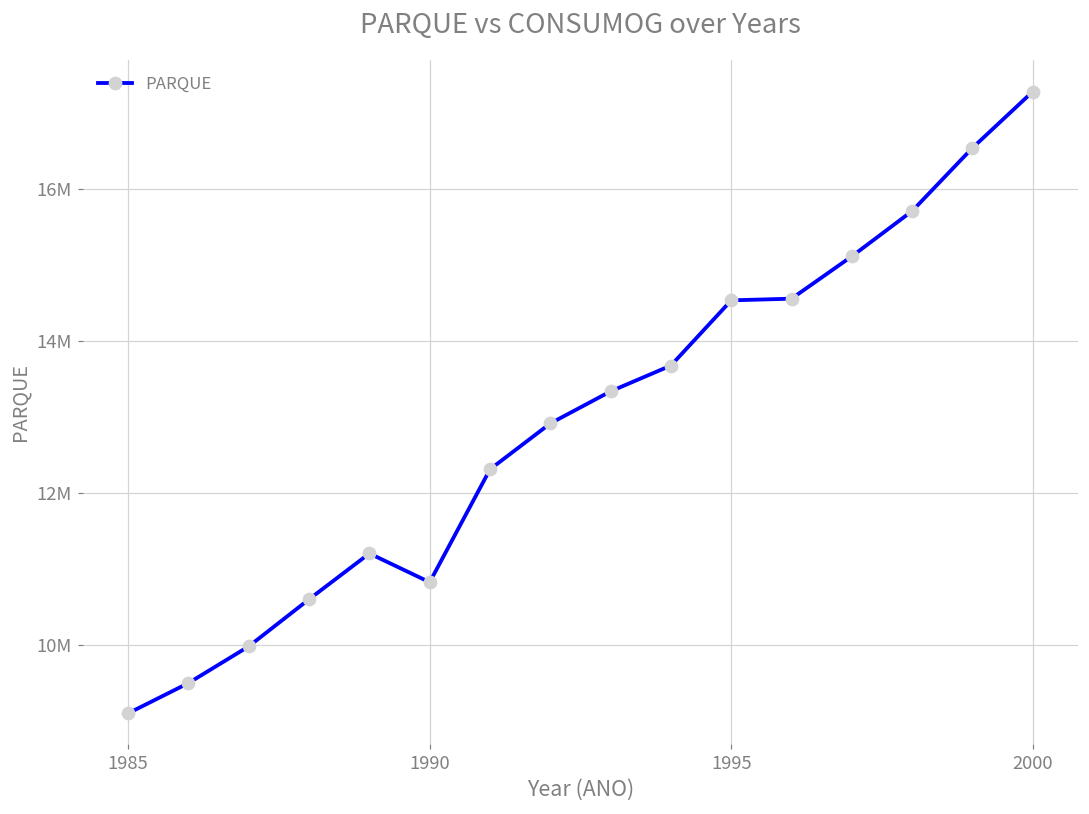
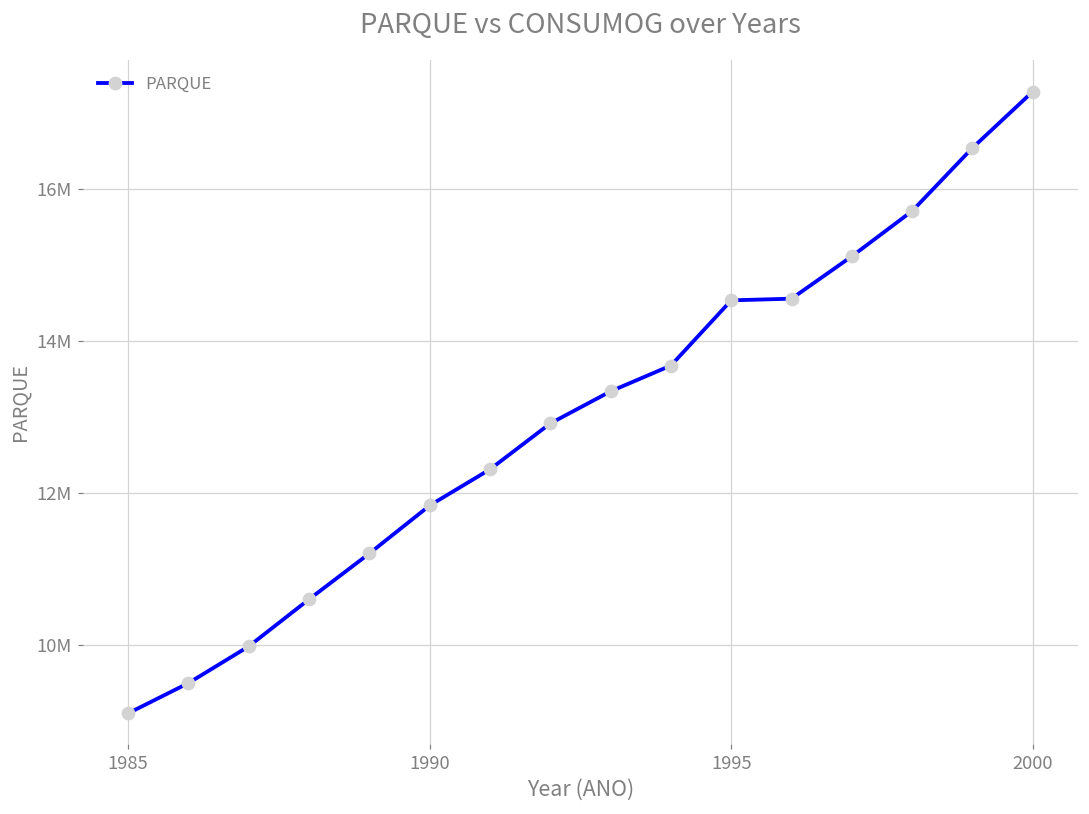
  {
    "1985": 9100000,
-   "1990": 10800000,
+   "1990": 11800000,
    "1995": 14500000,
    "2000": 17300000
  }
